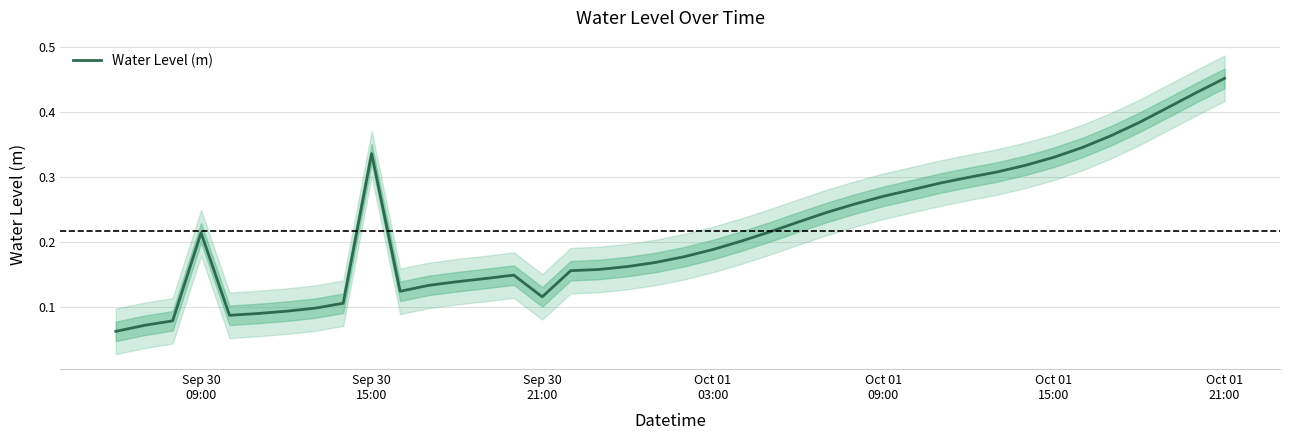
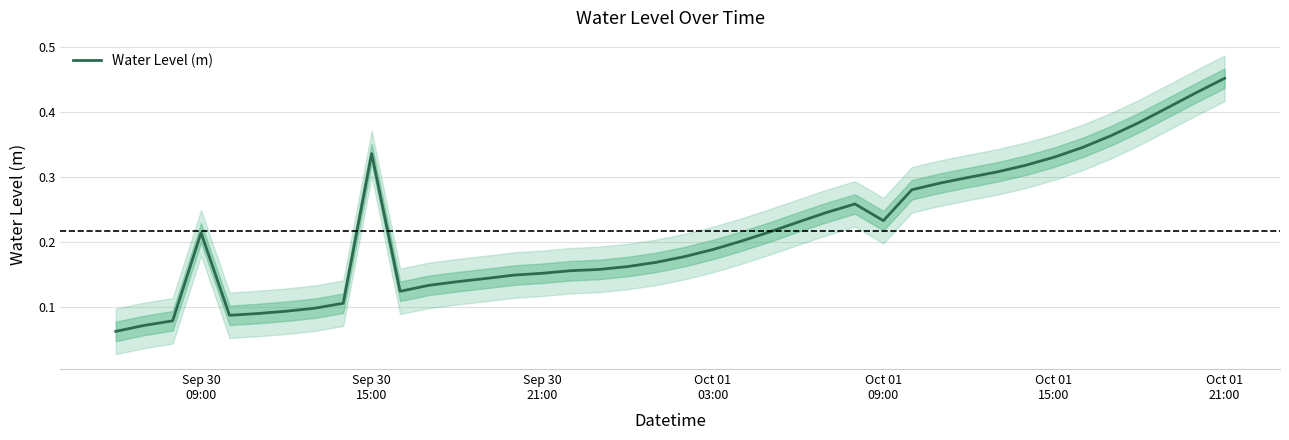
  {
    "Water Level (m)": {
      "Sep 30 09:00": 0.21,
      "Sep 30 15:00": 0.34,
-     "Sep 30 21:00": 0.12,
+     "Sep 30 21:00": 0.15,
      "Oct 01 03:00": 0.19,
-     "Oct 01 09:00": 0.27,
+     "Oct 01 09:00": 0.23,
      "Oct 01 15:00": 0.33,
      "Oct 01 21:00": 0.45
    }
  }
